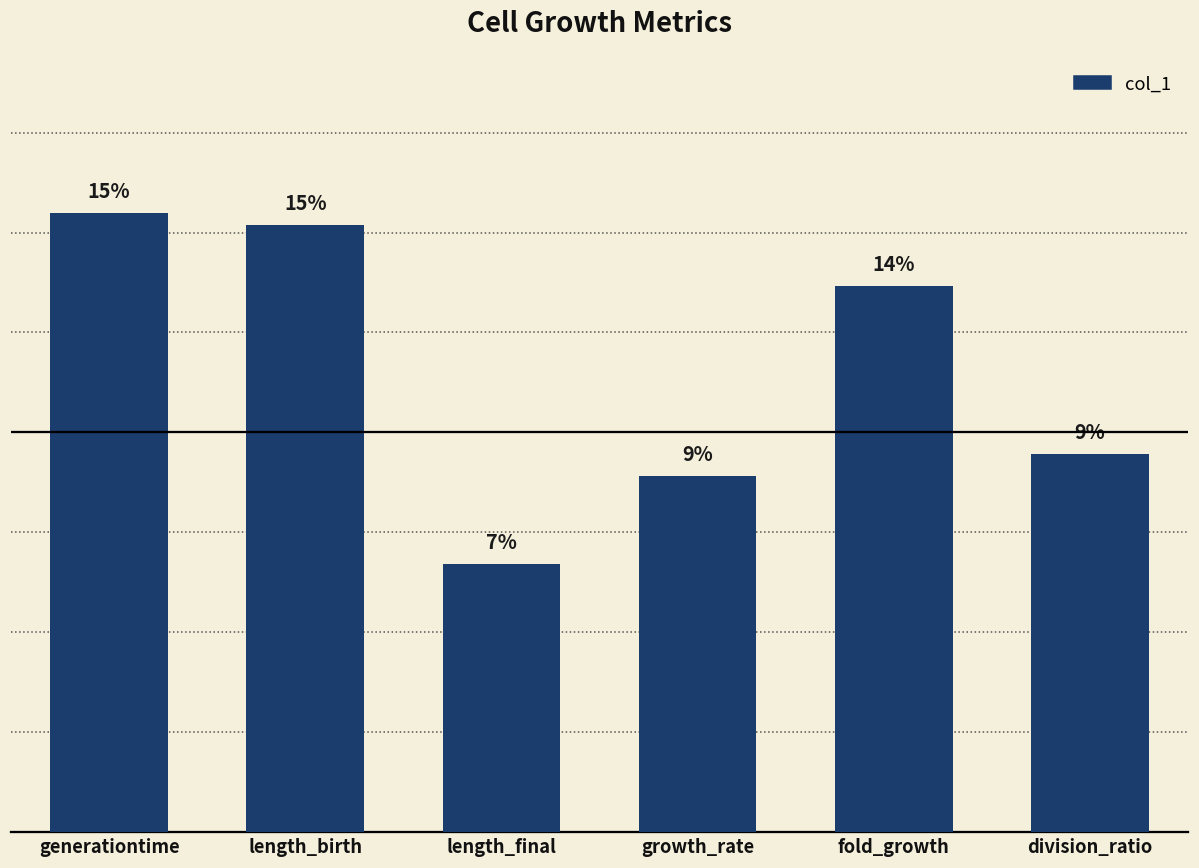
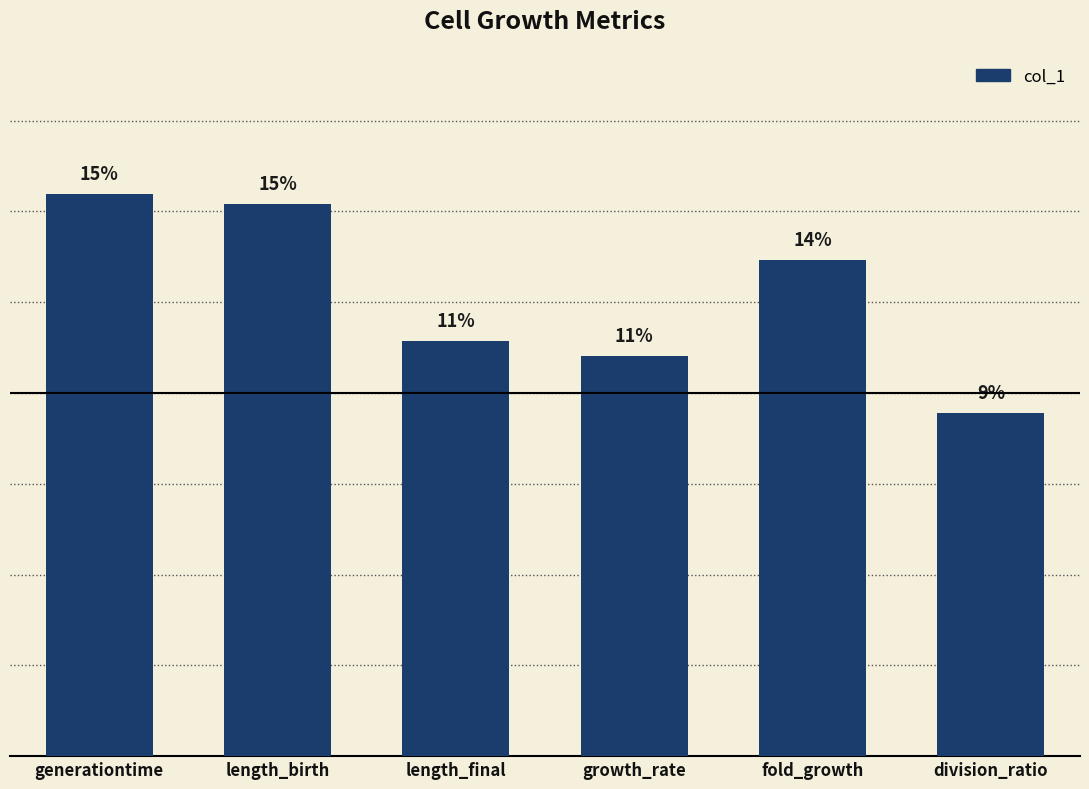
  {
    "generationtime": "15%",
    "length_birth": "15%",
-   "length_final": "7%",
-   "growth_rate": "9%",
+   "length_final": "11%",
+   "growth_rate": "11%",
    "fold_growth": "14%",
    "division_ratio": "9%"
  }
